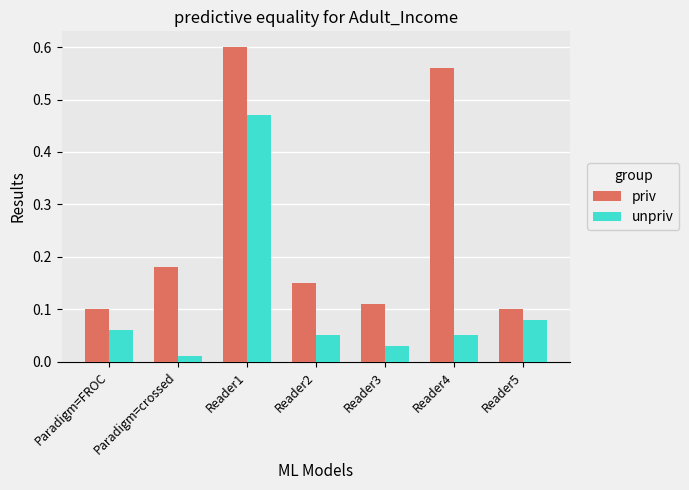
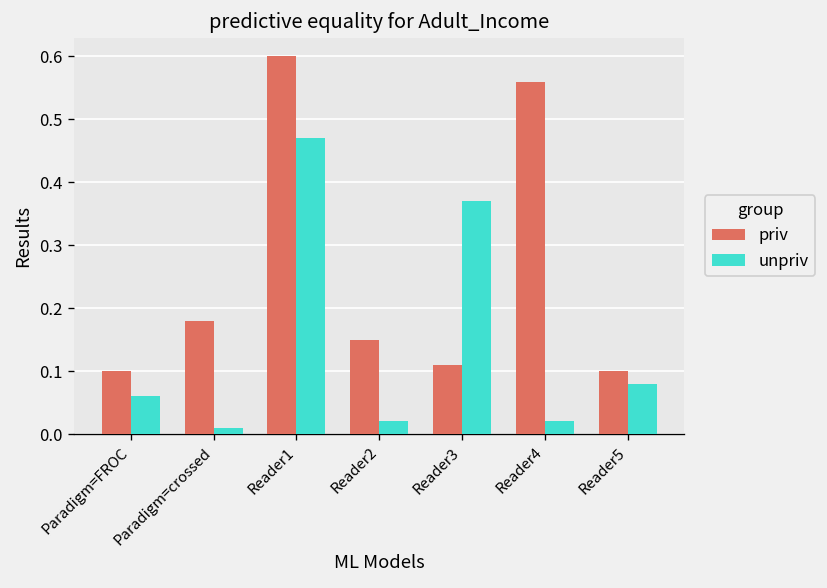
  {
    "priv": {
      "Paradigm=FROC": 0.10,
      "Paradigm=crossed": 0.18,
      "Reader1": 0.60,
      "Reader2": 0.15,
      "Reader3": 0.11,
      "Reader4": 0.56,
      "Reader5": 0.10
    },
    "unpriv": {
      "Paradigm=FROC": 0.06,
      "Paradigm=crossed": 0.01,
      "Reader1": 0.47,
-     "Reader2": 0.05,
-     "Reader3": 0.03,
-     "Reader4": 0.05,
+     "Reader2": 0.02,
+     "Reader3": 0.37,
+     "Reader4": 0.02,
      "Reader5": 0.08
    }
  }
